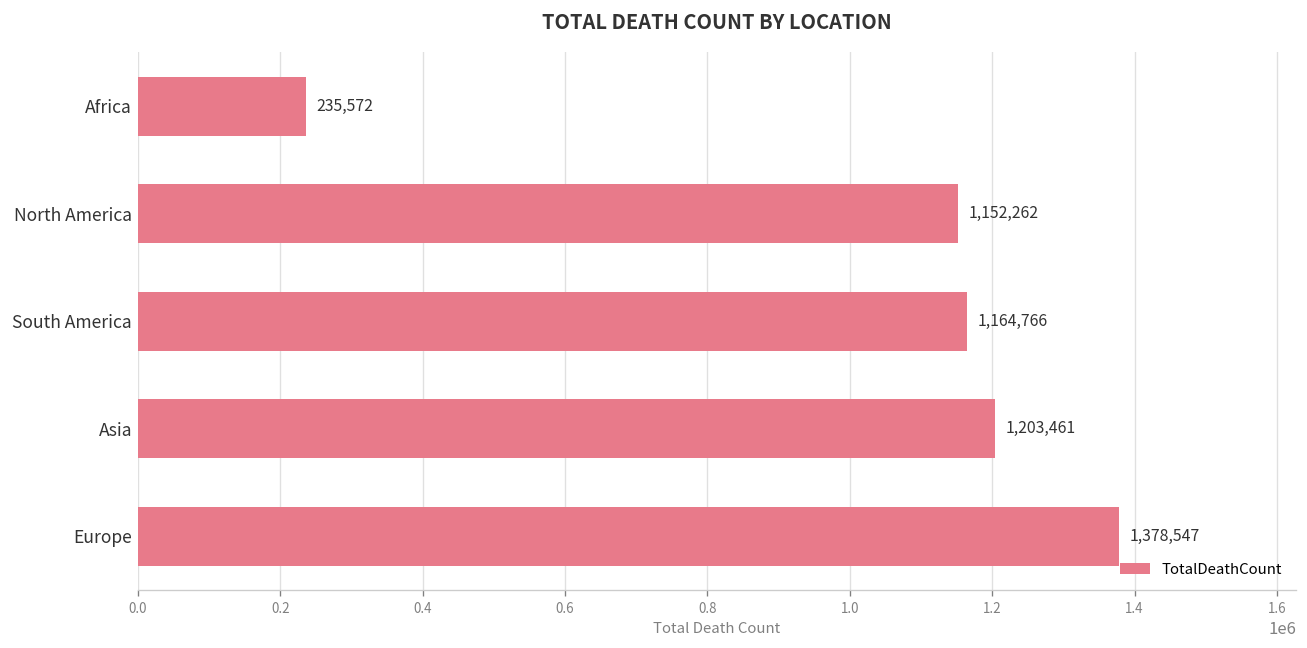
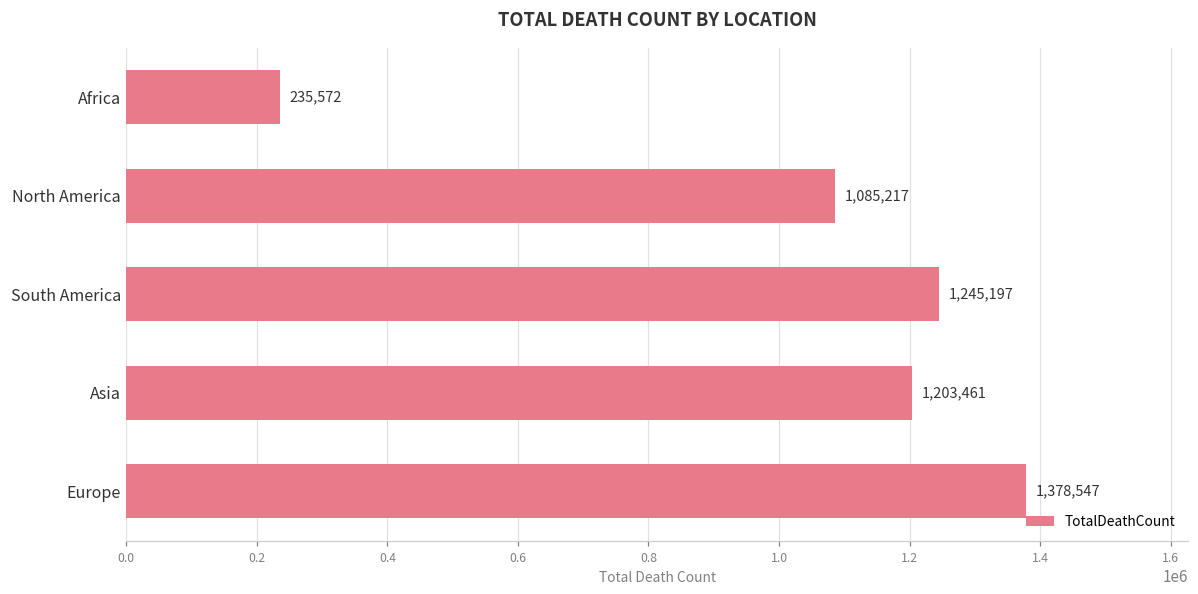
  {
    "Africa": "235,572",
-   "North America": "1,152,262",
-   "South America": "1,164,766",
+   "North America": "1,085,217",
+   "South America": "1,245,197",
    "Asia": "1,203,461",
    "Europe": "1,378,547"
  }
